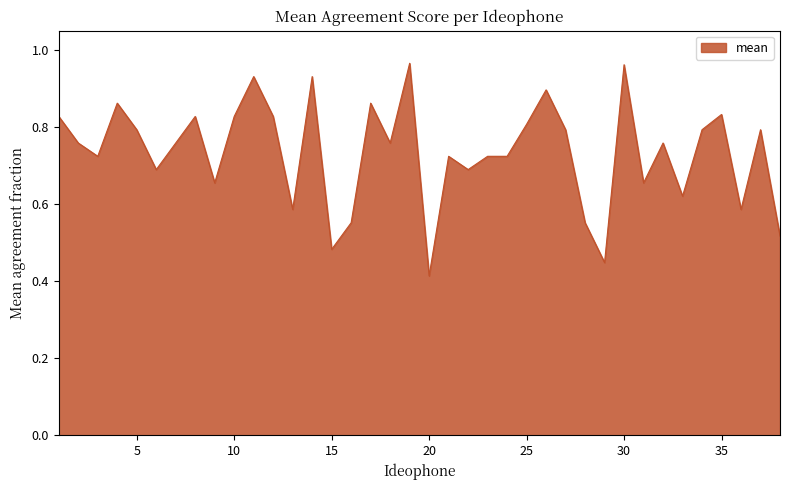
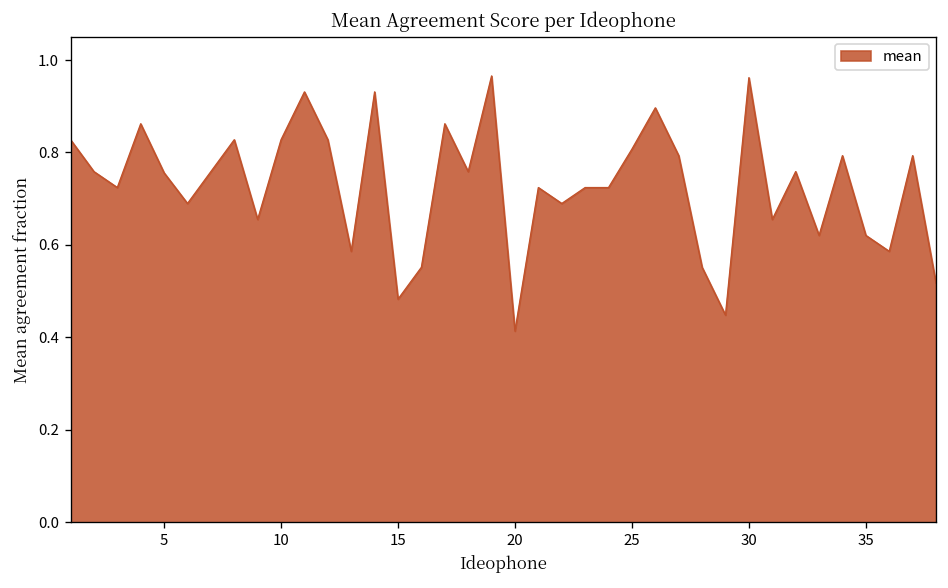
  {
-   "5": 0.79,
+   "5": 0.76,
    "10": 0.83,
    "15": 0.48,
    "20": 0.41,
    "25": 0.81,
    "30": 0.96,
-   "35": 0.83
+   "35": 0.62
  }
